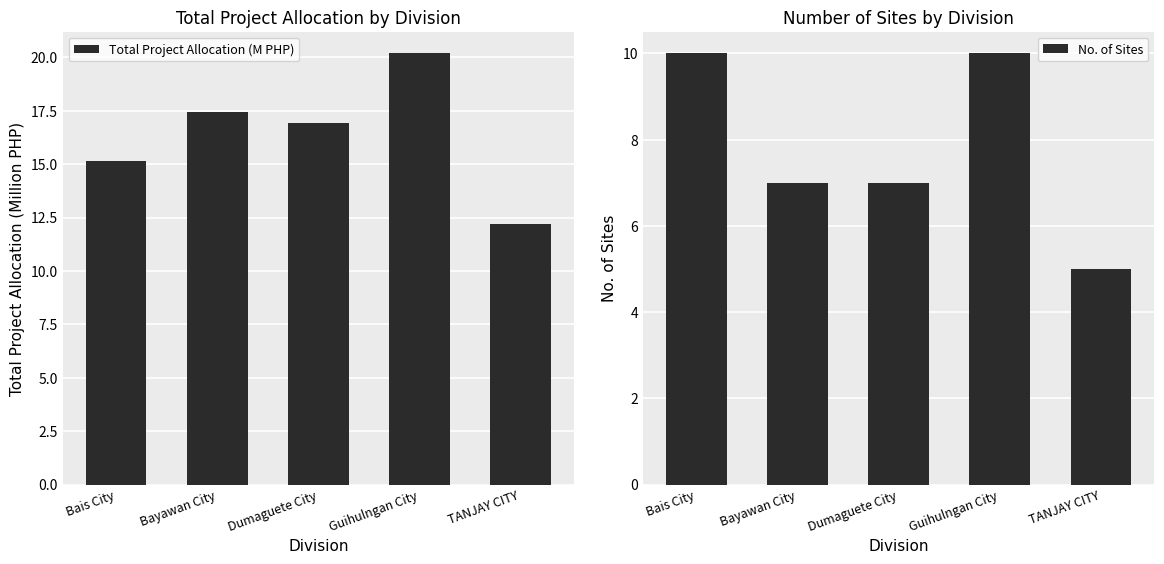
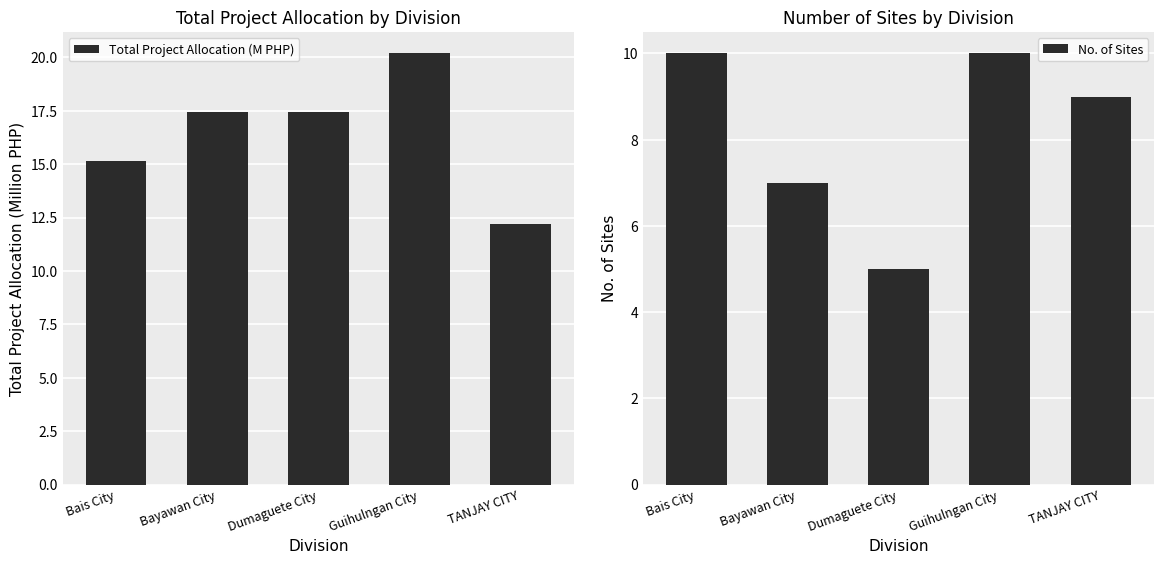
  {
    "Total Project Allocation by Division": {
      "Bais City": 15.2,
      "Bayawan City": 17.4,
-     "Dumaguete City": 16.9,
+     "Dumaguete City": 17.4,
      "Guihulngan City": 20.2,
      "TANJAY CITY": 12.2
    },
    "Number of Sites by Division": {
      "Bais City": 10,
      "Bayawan City": 7,
-     "Dumaguete City": 7,
+     "Dumaguete City": 5,
      "Guihulngan City": 10,
-     "TANJAY CITY": 5
+     "TANJAY CITY": 9
    }
  }
